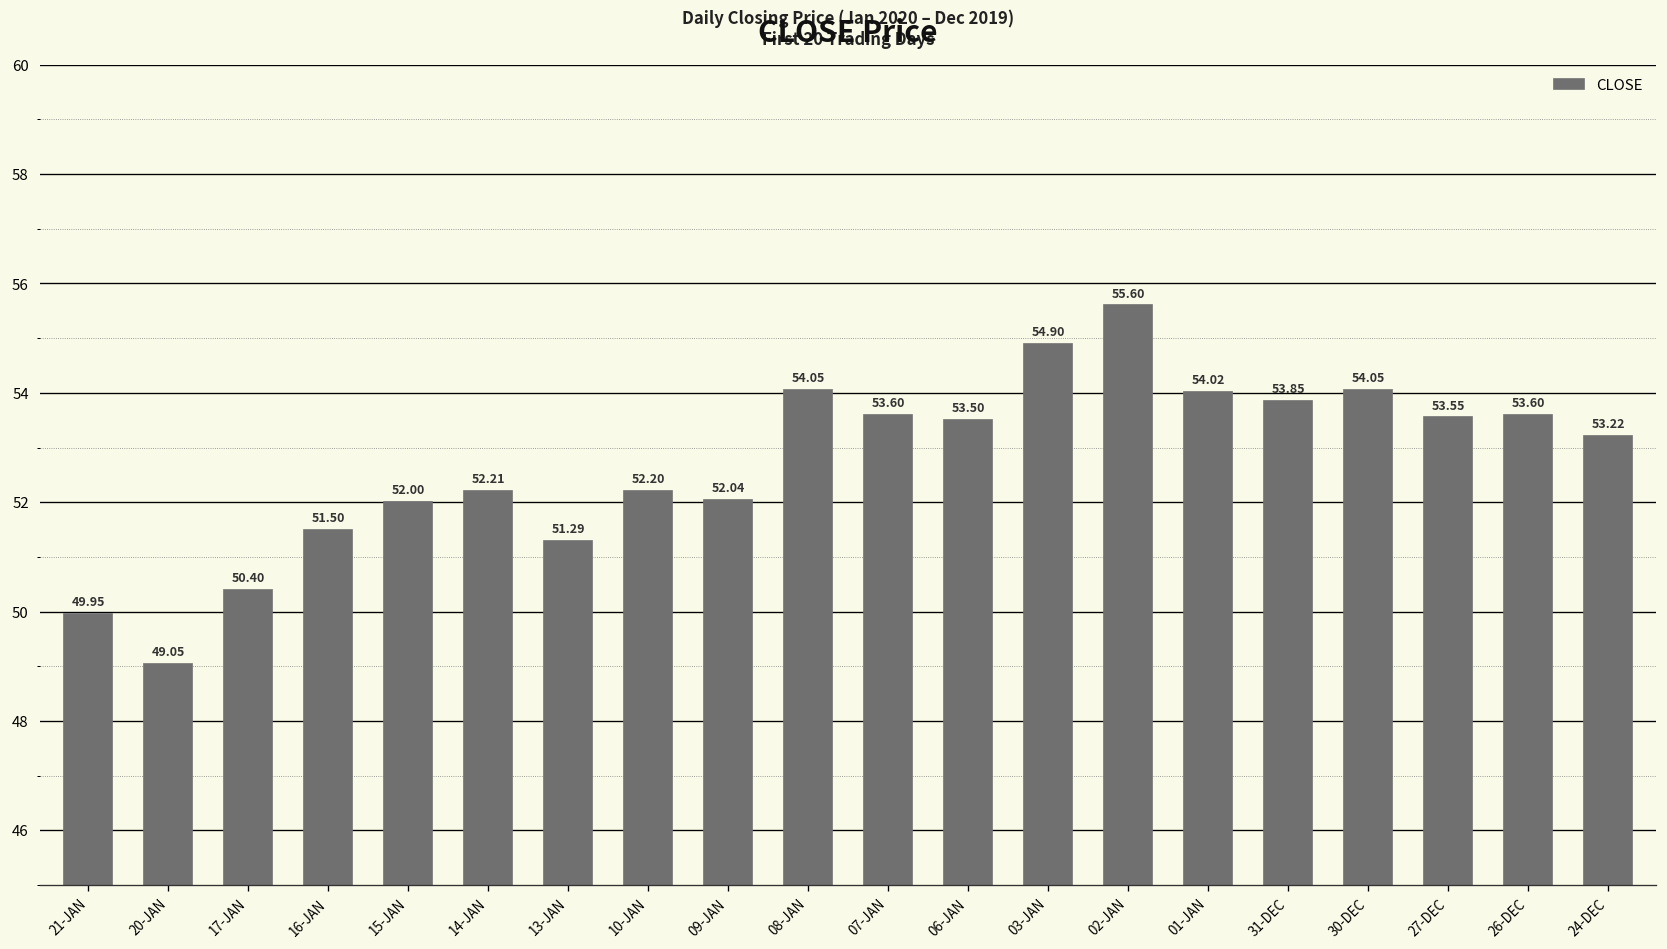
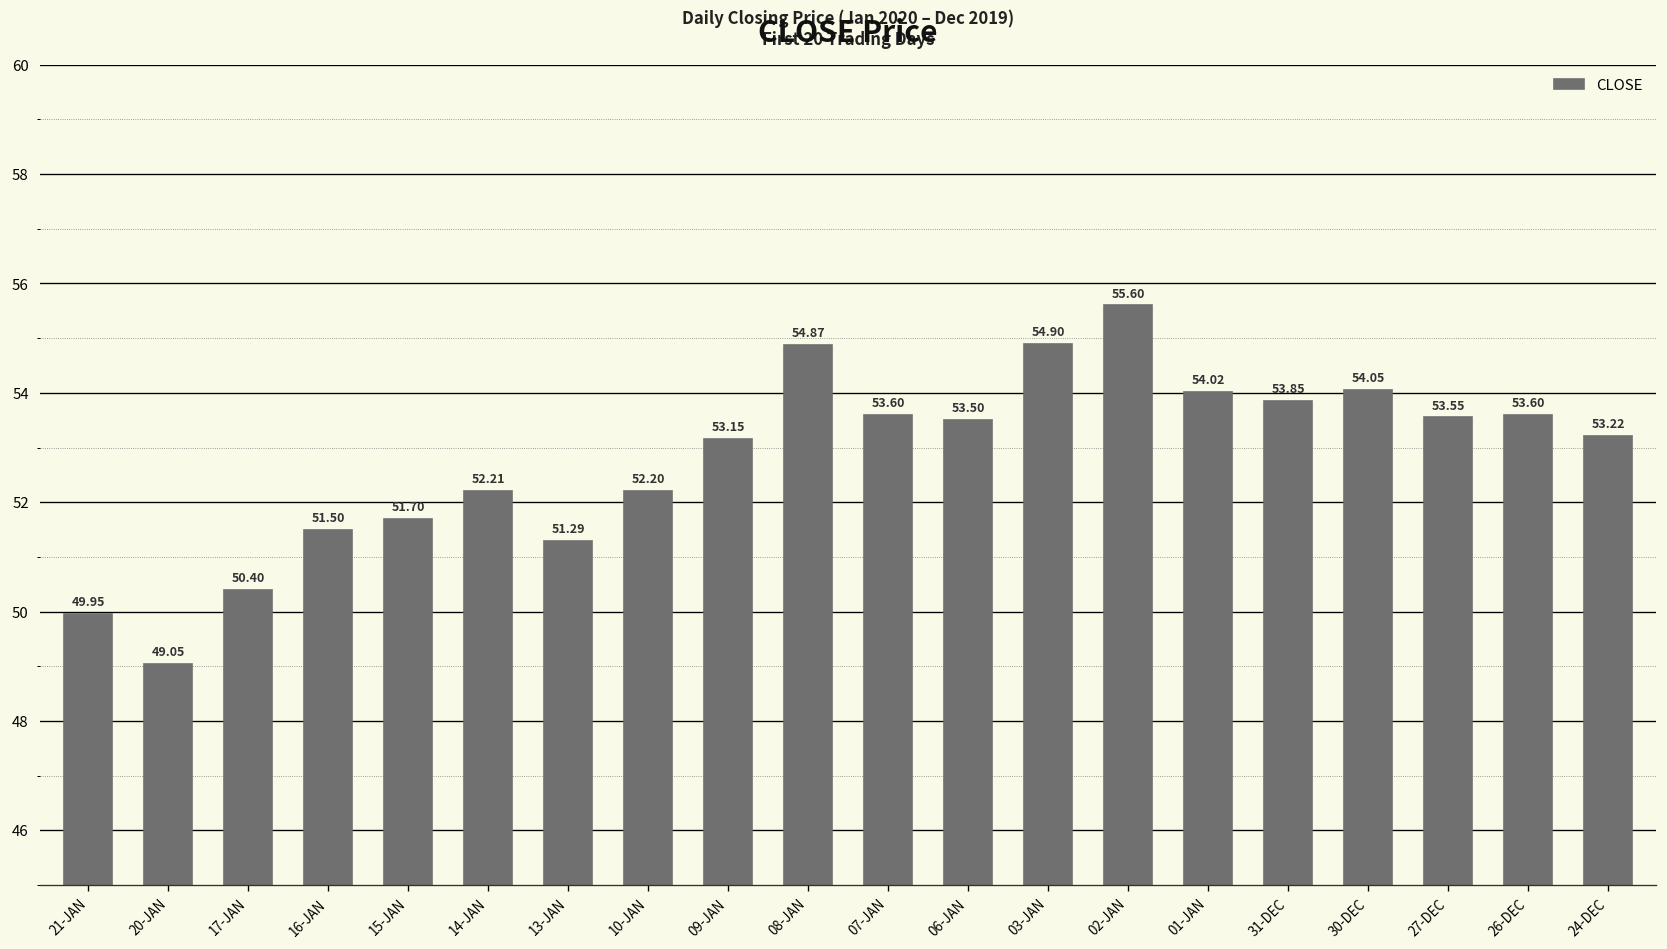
  {
    "21-JAN": 49.95,
    "20-JAN": 49.05,
    "17-JAN": 50.40,
    "16-JAN": 51.50,
-   "15-JAN": 52.00,
+   "15-JAN": 51.70,
    "14-JAN": 52.21,
    "13-JAN": 51.29,
    "10-JAN": 52.20,
-   "09-JAN": 52.04,
-   "08-JAN": 54.05,
+   "09-JAN": 53.15,
+   "08-JAN": 54.87,
    "07-JAN": 53.60,
    "06-JAN": 53.50,
    "03-JAN": 54.90,
    "02-JAN": 55.60,
    "01-JAN": 54.02,
    "31-DEC": 53.85,
    "30-DEC": 54.05,
    "27-DEC": 53.55,
    "26-DEC": 53.60,
    "24-DEC": 53.22
  }
